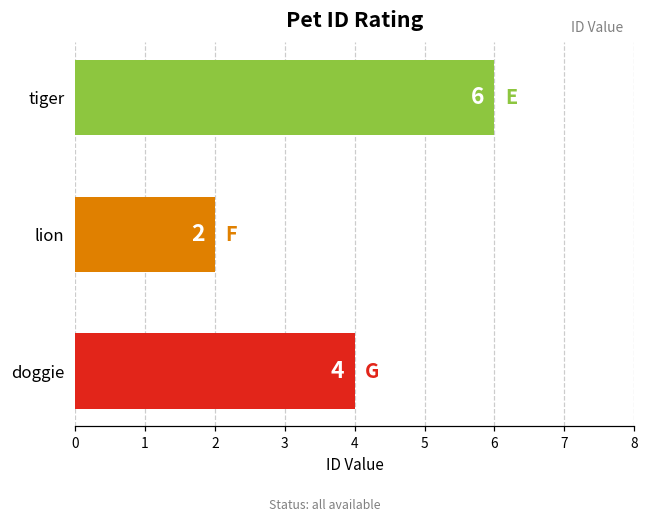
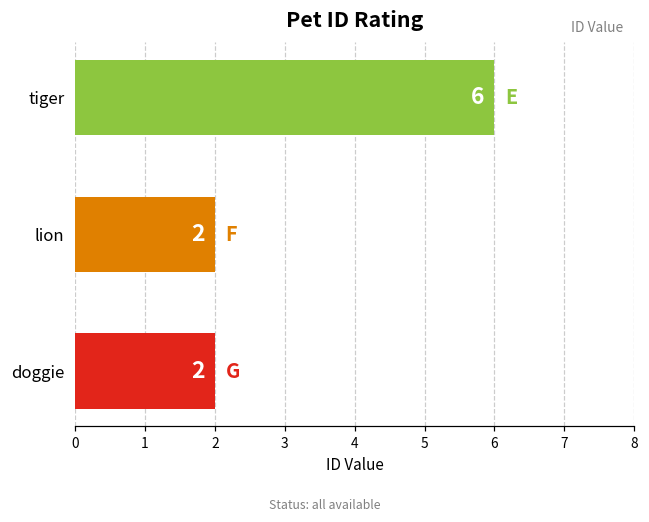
  {
    "tiger": 6,
    "lion": 2,
-   "doggie": 4
+   "doggie": 2
  }
